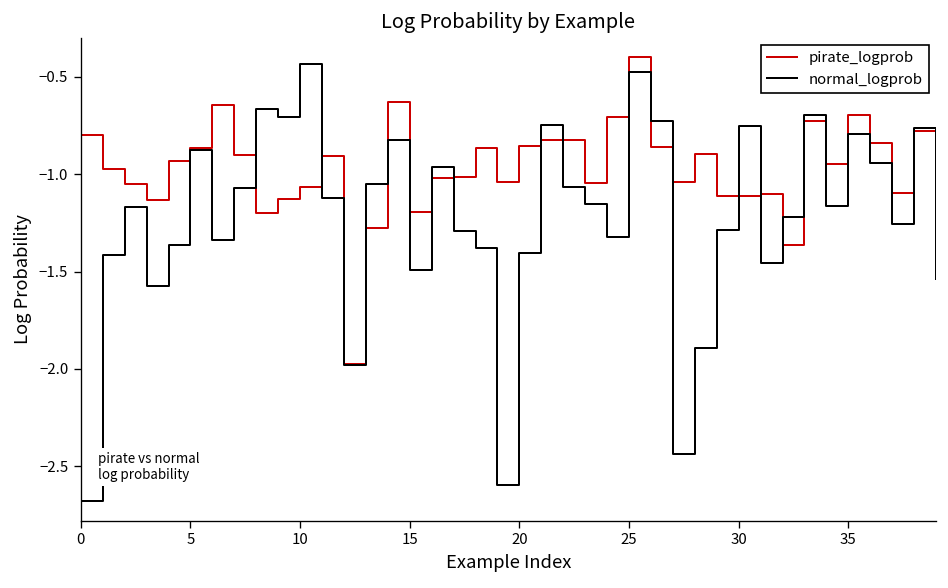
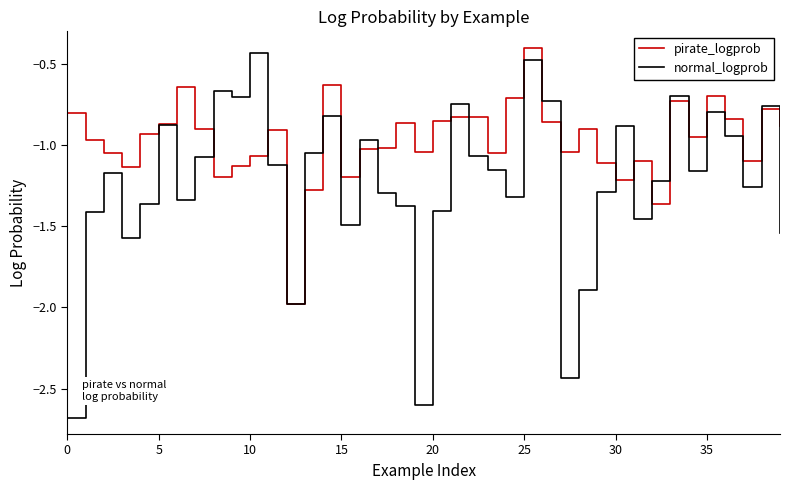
  {
    "pirate_logprob": {
      "0": -0.80,
      "10": -1.07,
      "15": -1.20,
      "20": -0.85,
      "25": -0.40,
-     "30": -1.11,
+     "30": -1.21,
      "35": -0.70
    },
    "normal_logprob": {
      "0": -2.68,
      "10": -0.43,
      "15": -1.49,
      "20": -1.41,
      "25": -0.48,
-     "30": -0.75,
+     "30": -0.88,
      "35": -0.79
    }
  }
